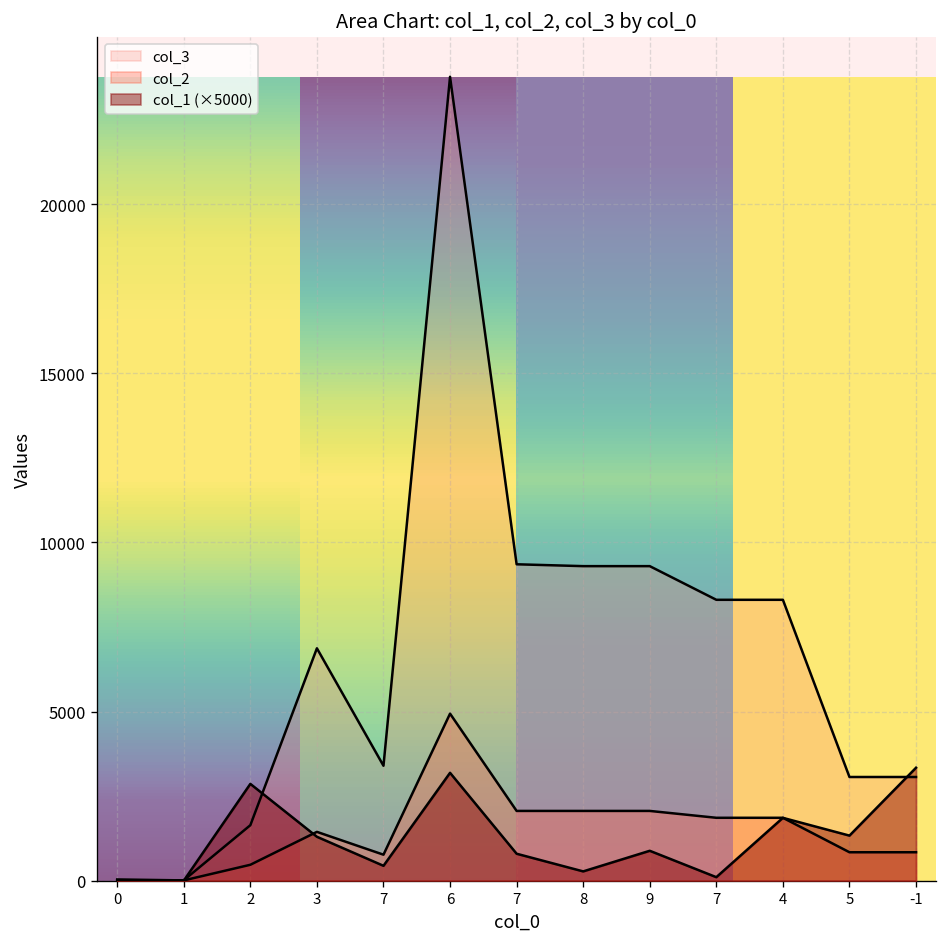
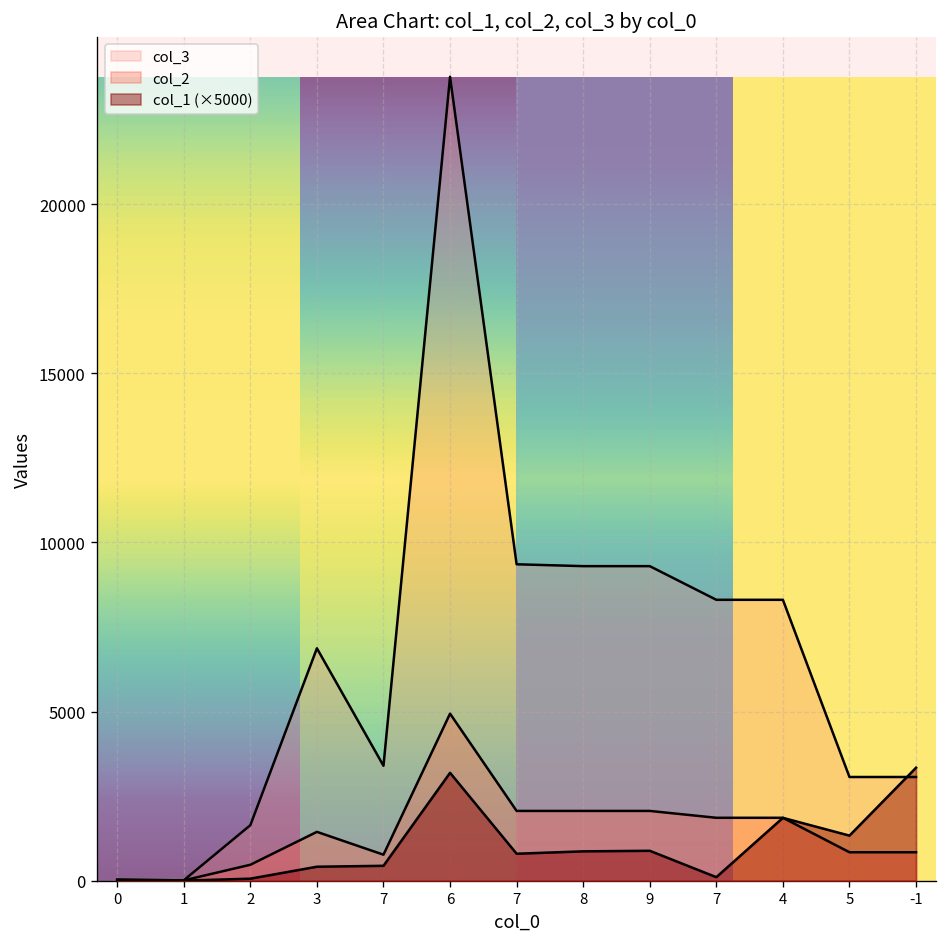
  {
    "col_1 (×5000)": {
-     "2": 2900,
-     "3": 1300,
+     "2": 100,
+     "3": 400,
      "6": 3200,
-     "8": 300,
+     "8": 900,
      "9": 900,
      "5": 1300,
      "-1": 3300
    }
  }
